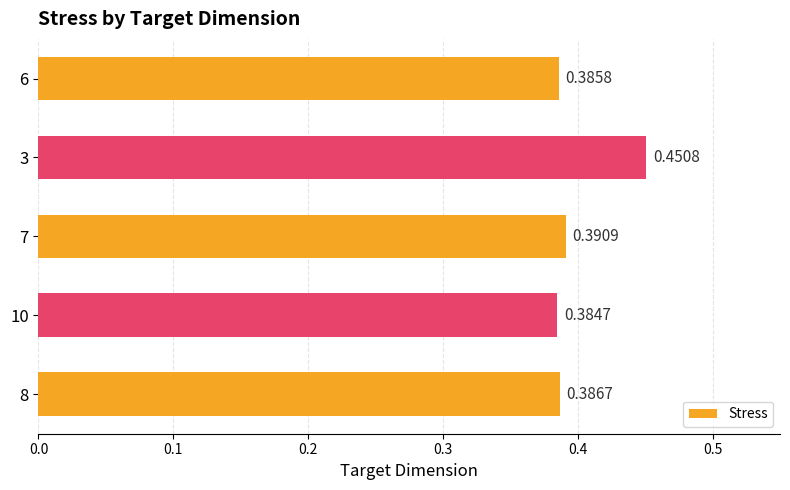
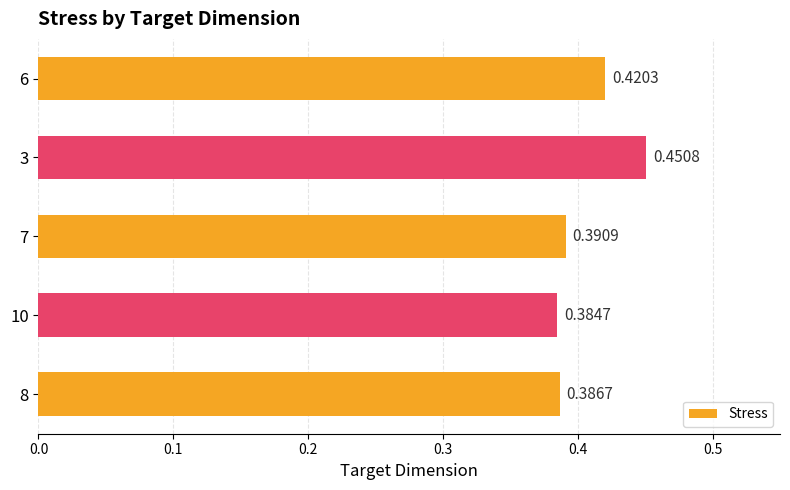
  {
-   "6": 0.3858,
+   "6": 0.4203,
    "3": 0.4508,
    "7": 0.3909,
    "10": 0.3847,
    "8": 0.3867
  }
